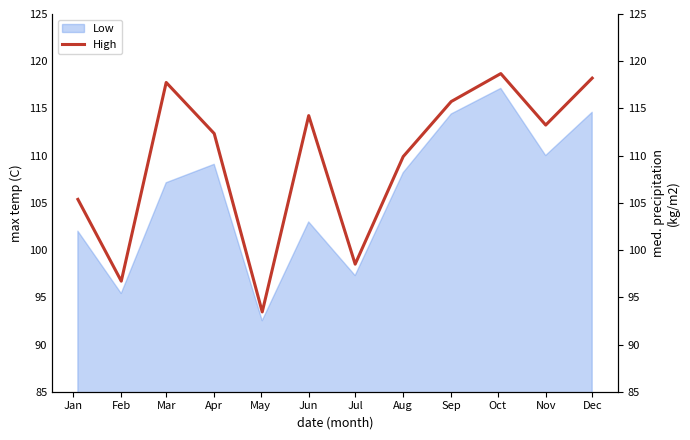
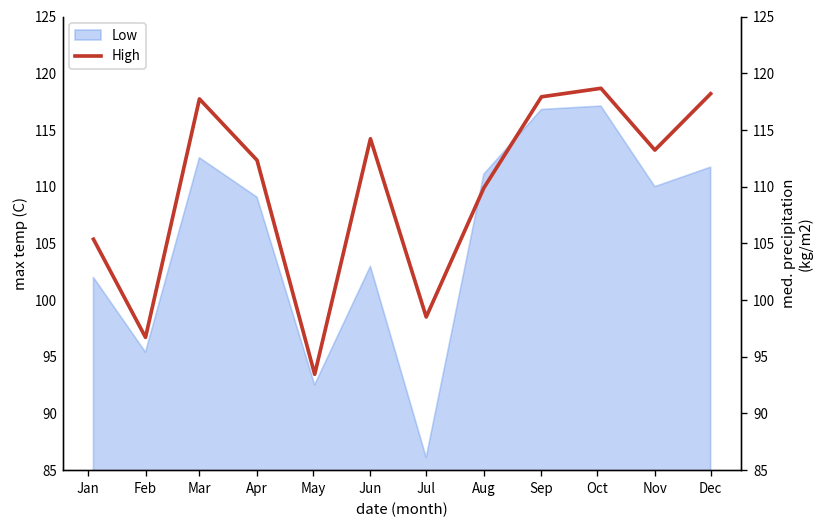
  {
    "Low": {
      "Feb": 95,
-     "Mar": 107,
+     "Mar": 113,
      "Apr": 109,
      "Jun": 103,
-     "Jul": 97,
-     "Aug": 108,
-     "Sep": 114,
+     "Jul": 86,
+     "Aug": 111,
+     "Sep": 117,
      "Nov": 110,
-     "Dec": 115
+     "Dec": 112
    },
    "High": {
      "Feb": 97,
      "Mar": 118,
      "Apr": 112,
      "Jun": 114,
      "Jul": 99,
      "Aug": 110,
-     "Sep": 116,
+     "Sep": 118,
      "Nov": 113,
      "Dec": 118
    }
  }
